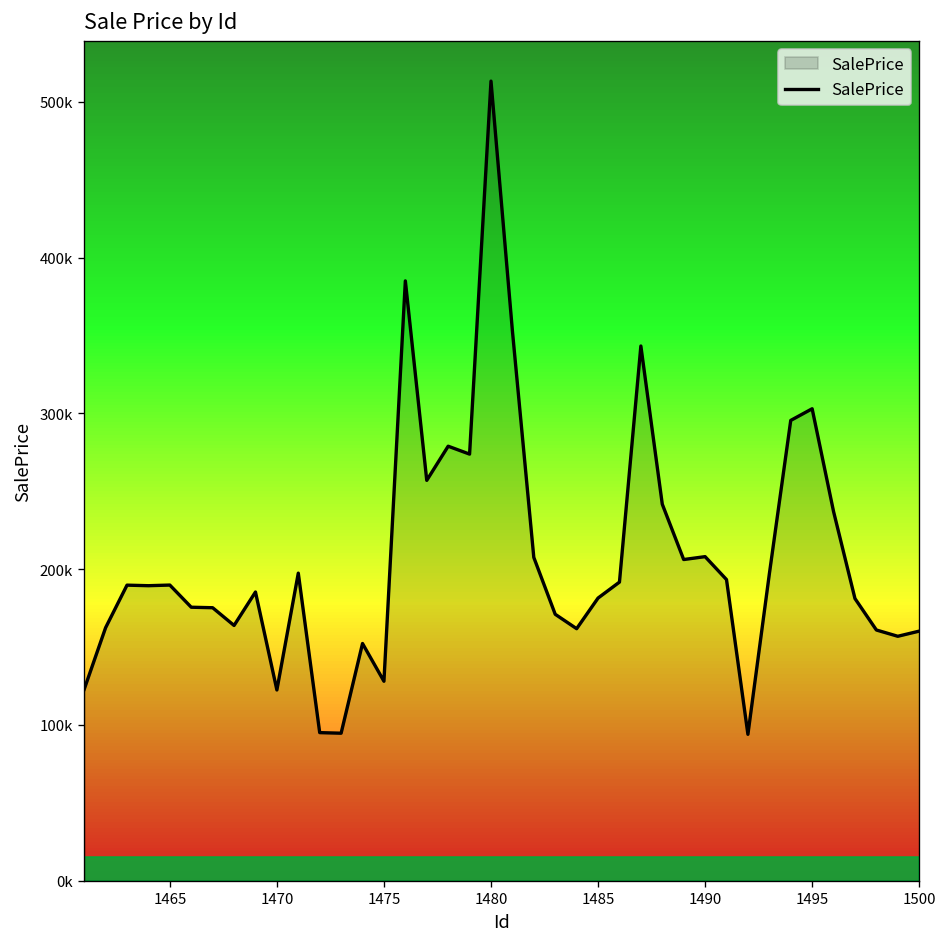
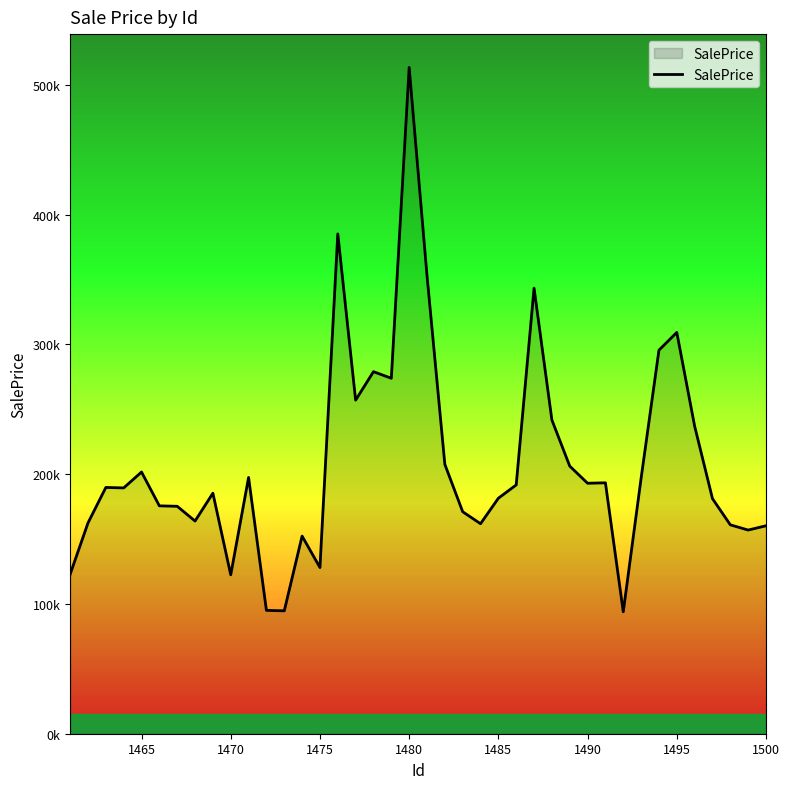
  {
-   "1465": 190000,
+   "1465": 202000,
    "1470": 122000,
    "1475": 128000,
    "1480": 513000,
    "1485": 181000,
-   "1490": 208000,
-   "1495": 303000,
+   "1490": 193000,
+   "1495": 309000,
    "1500": 160000
  }
